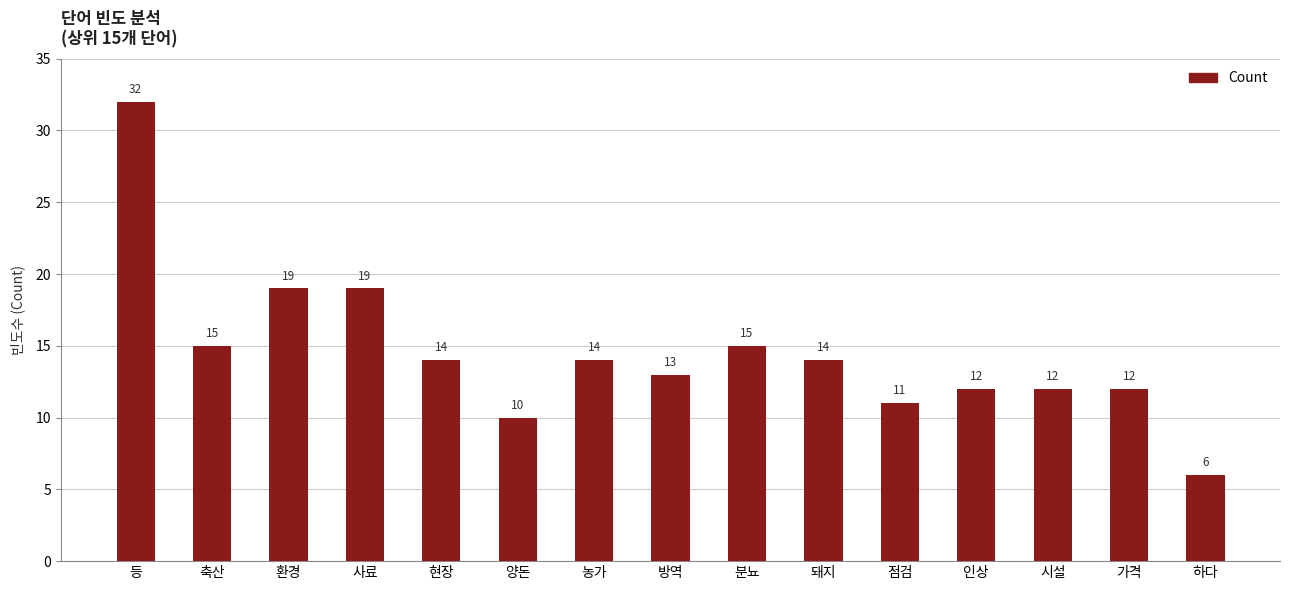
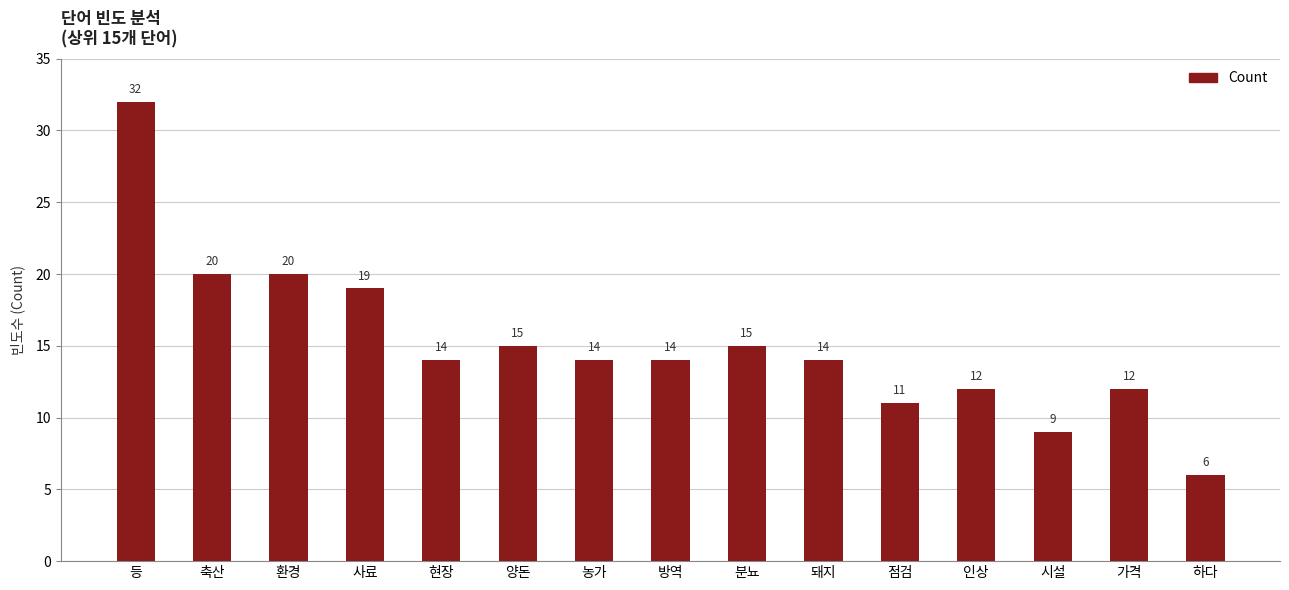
  {
    "등": 32,
-   "축산": 15,
-   "환경": 19,
+   "축산": 20,
+   "환경": 20,
    "사료": 19,
    "현장": 14,
-   "양돈": 10,
+   "양돈": 15,
    "농가": 14,
-   "방역": 13,
+   "방역": 14,
    "분뇨": 15,
    "돼지": 14,
    "점검": 11,
    "인상": 12,
-   "시설": 12,
+   "시설": 9,
    "가격": 12,
    "하다": 6
  }
